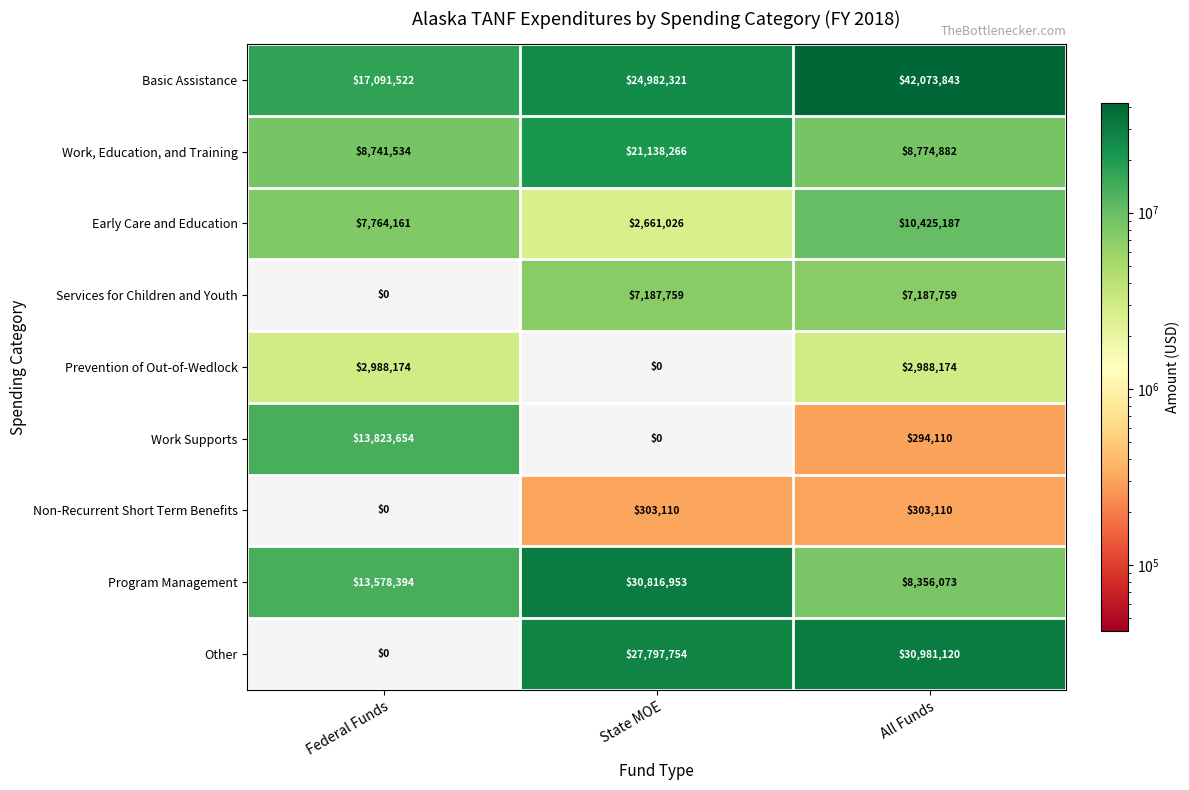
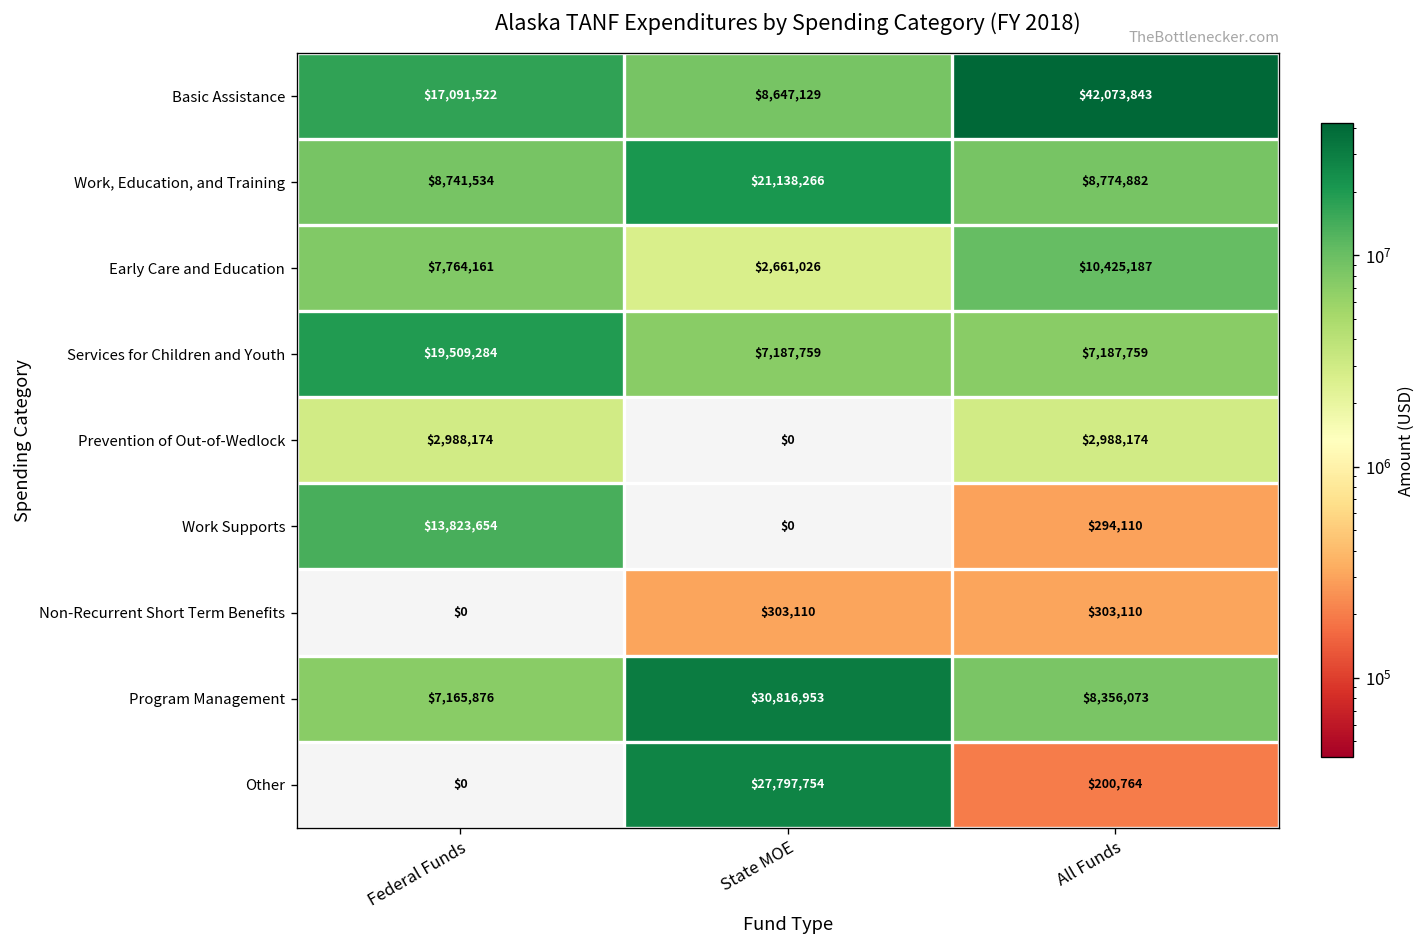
  {
    "Basic Assistance": {
      "Federal Funds": "$17,091,522",
-     "State MOE": "$24,982,321",
+     "State MOE": "$8,647,129",
      "All Funds": "$42,073,843"
    },
    "Work, Education, and Training": {
      "Federal Funds": "$8,741,534",
      "State MOE": "$21,138,266",
      "All Funds": "$8,774,882"
    },
    "Early Care and Education": {
      "Federal Funds": "$7,764,161",
      "State MOE": "$2,661,026",
      "All Funds": "$10,425,187"
    },
    "Services for Children and Youth": {
-     "Federal Funds": "$0",
+     "Federal Funds": "$19,509,284",
      "State MOE": "$7,187,759",
      "All Funds": "$7,187,759"
    },
    "Prevention of Out-of-Wedlock": {
      "Federal Funds": "$2,988,174",
      "State MOE": "$0",
      "All Funds": "$2,988,174"
    },
    "Work Supports": {
      "Federal Funds": "$13,823,654",
      "State MOE": "$0",
      "All Funds": "$294,110"
    },
    "Non-Recurrent Short Term Benefits": {
      "Federal Funds": "$0",
      "State MOE": "$303,110",
      "All Funds": "$303,110"
    },
    "Program Management": {
-     "Federal Funds": "$13,578,394",
+     "Federal Funds": "$7,165,876",
      "State MOE": "$30,816,953",
      "All Funds": "$8,356,073"
    },
    "Other": {
      "Federal Funds": "$0",
      "State MOE": "$27,797,754",
-     "All Funds": "$30,981,120"
+     "All Funds": "$200,764"
    }
  }
